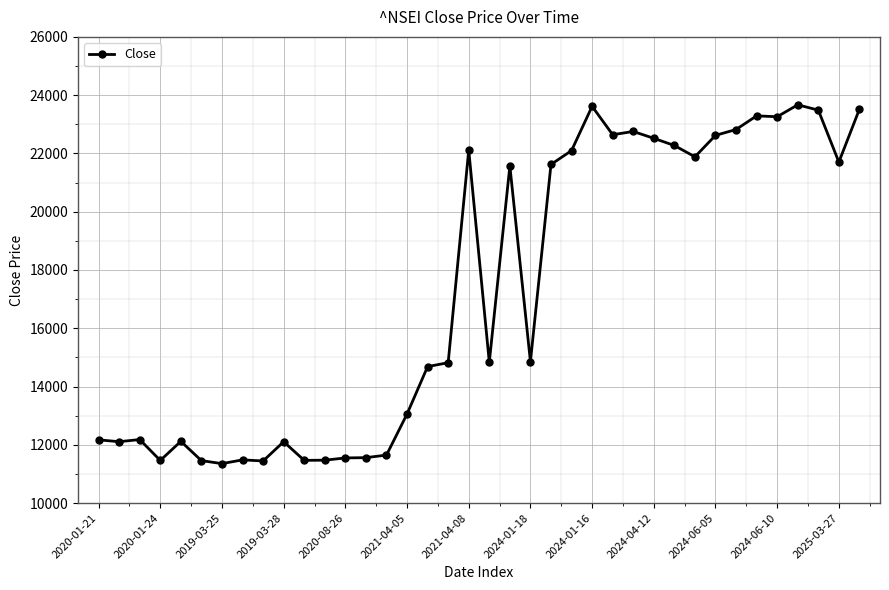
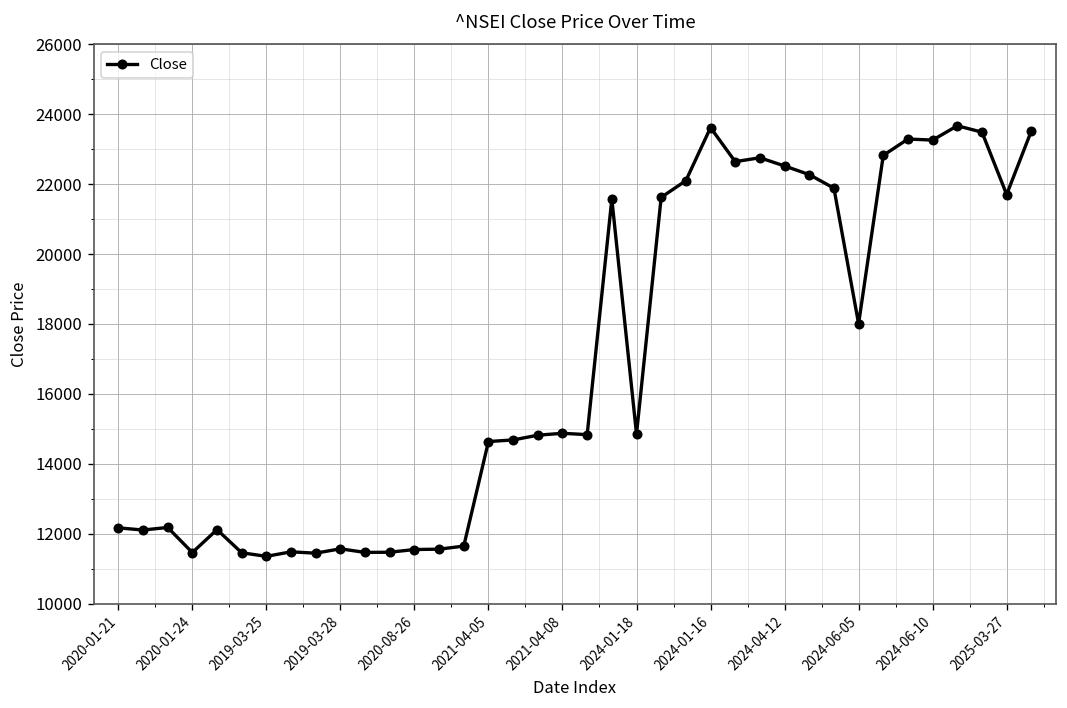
  {
    "2020-01-21": 12200,
    "2020-01-24": 11500,
    "2019-03-25": 11400,
-   "2019-03-28": 12100,
+   "2019-03-28": 11600,
    "2020-08-26": 11500,
-   "2021-04-05": 13100,
-   "2021-04-08": 22100,
+   "2021-04-05": 14600,
+   "2021-04-08": 14900,
    "2024-01-18": 14900,
    "2024-01-16": 23600,
    "2024-04-12": 22500,
-   "2024-06-05": 22600,
+   "2024-06-05": 18000,
    "2024-06-10": 23300,
    "2025-03-27": 21700
  }
